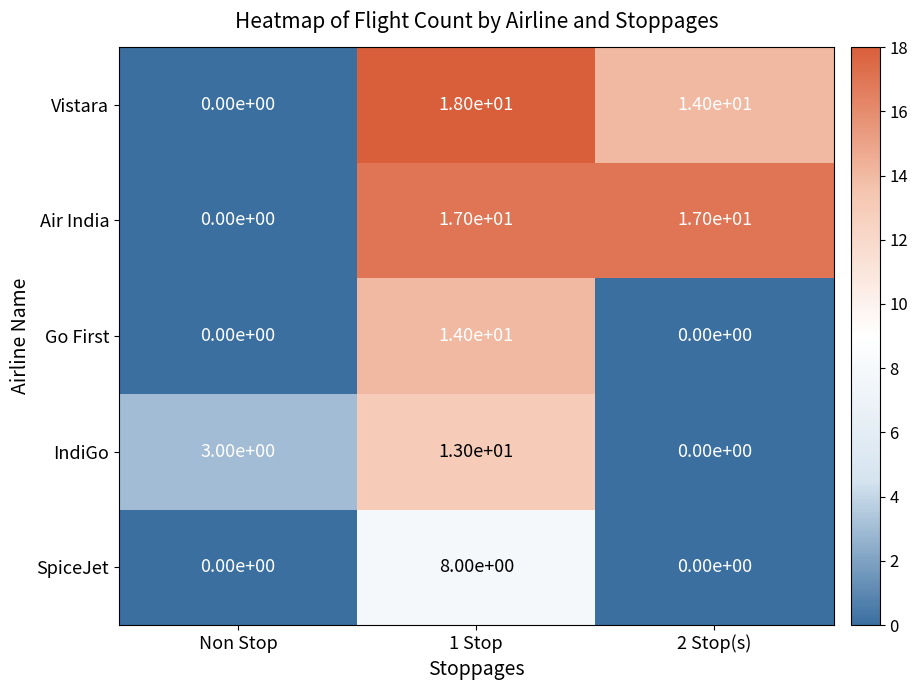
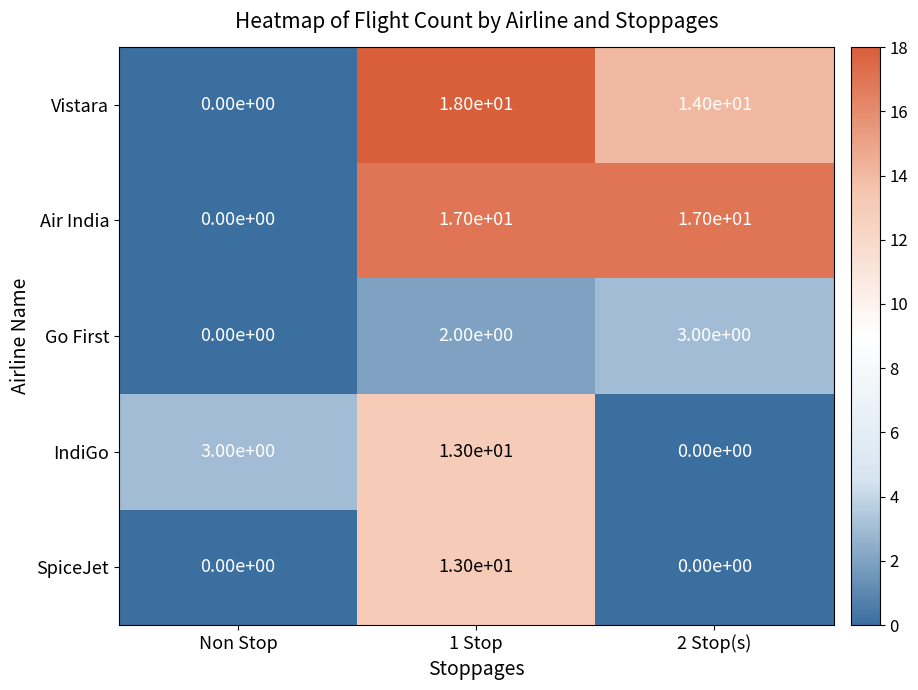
  {
    "Vistara": {
      "Non Stop": "0.00e+00",
      "1 Stop": "1.80e+01",
      "2 Stop(s)": "1.40e+01"
    },
    "Air India": {
      "Non Stop": "0.00e+00",
      "1 Stop": "1.70e+01",
      "2 Stop(s)": "1.70e+01"
    },
    "Go First": {
      "Non Stop": "0.00e+00",
-     "1 Stop": "1.40e+01",
-     "2 Stop(s)": "0.00e+00"
+     "1 Stop": "2.00e+00",
+     "2 Stop(s)": "3.00e+00"
    },
    "IndiGo": {
      "Non Stop": "3.00e+00",
      "1 Stop": "1.30e+01",
      "2 Stop(s)": "0.00e+00"
    },
    "SpiceJet": {
      "Non Stop": "0.00e+00",
-     "1 Stop": "8.00e+00",
+     "1 Stop": "1.30e+01",
      "2 Stop(s)": "0.00e+00"
    }
  }
